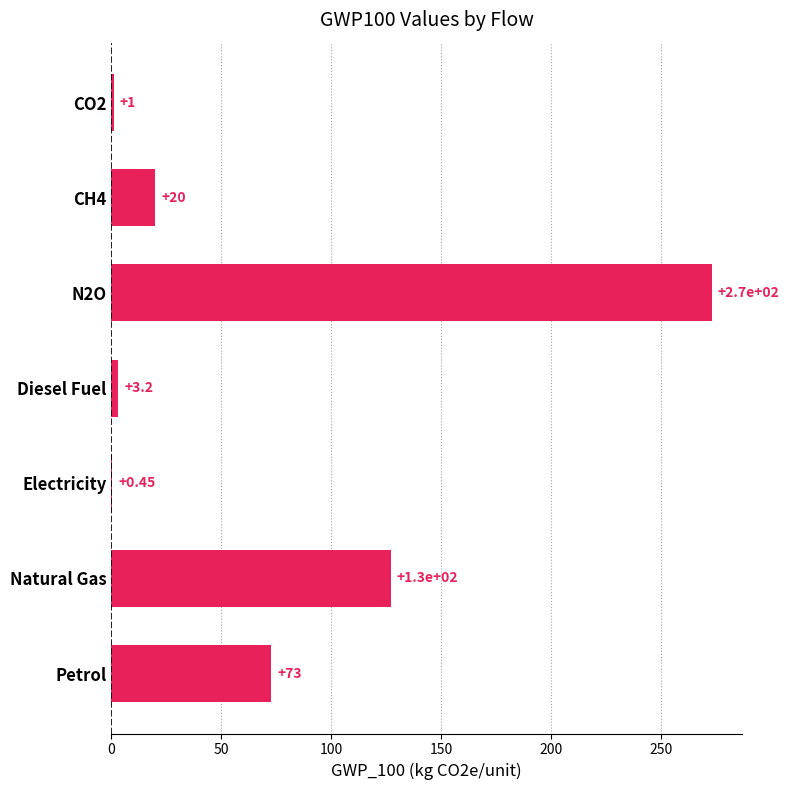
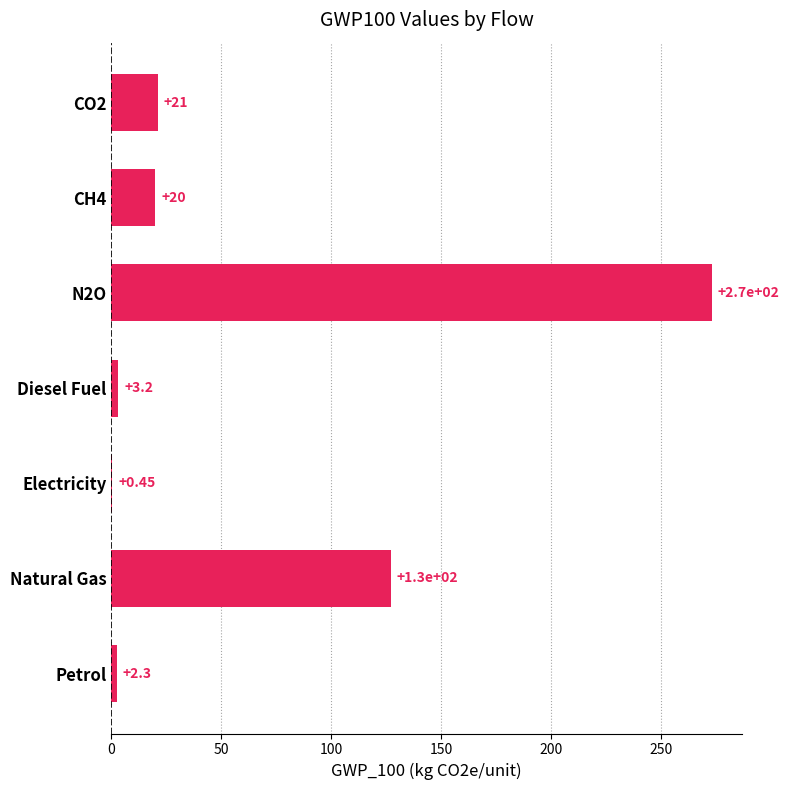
  {
-   "CO2": "+1",
+   "CO2": "+21",
    "CH4": "+20",
    "Diesel Fuel": "+3.2",
    "Electricity": "+0.45",
-   "Petrol": "+73"
+   "Petrol": "+2.3"
  }
